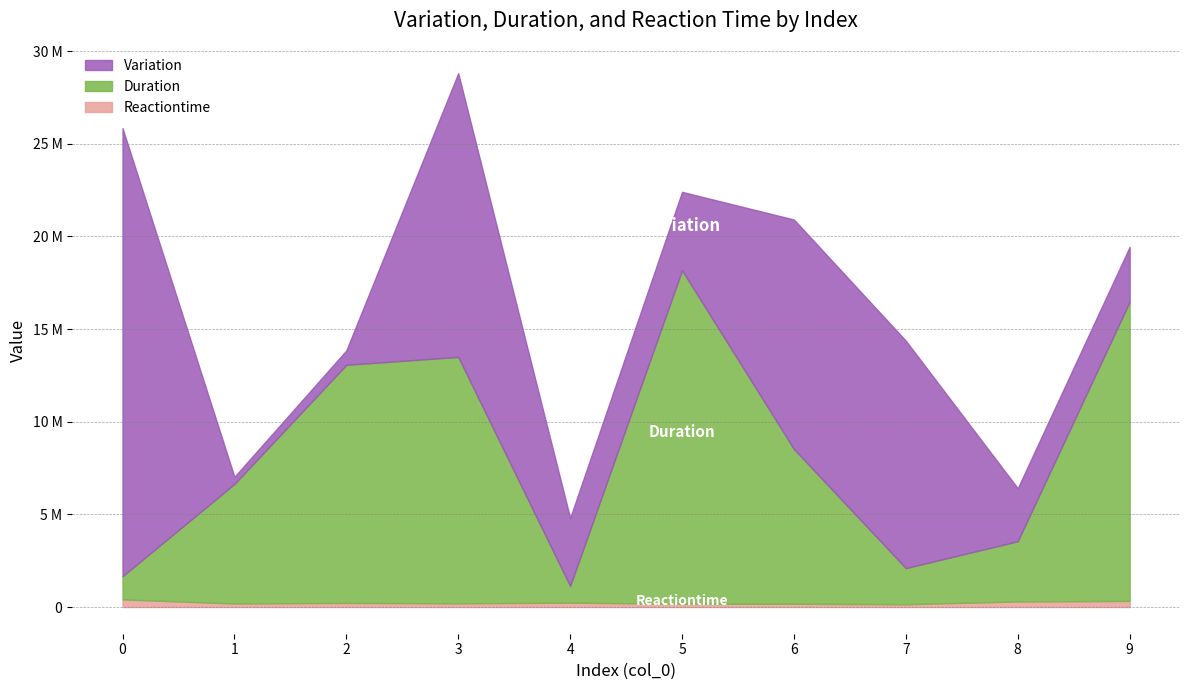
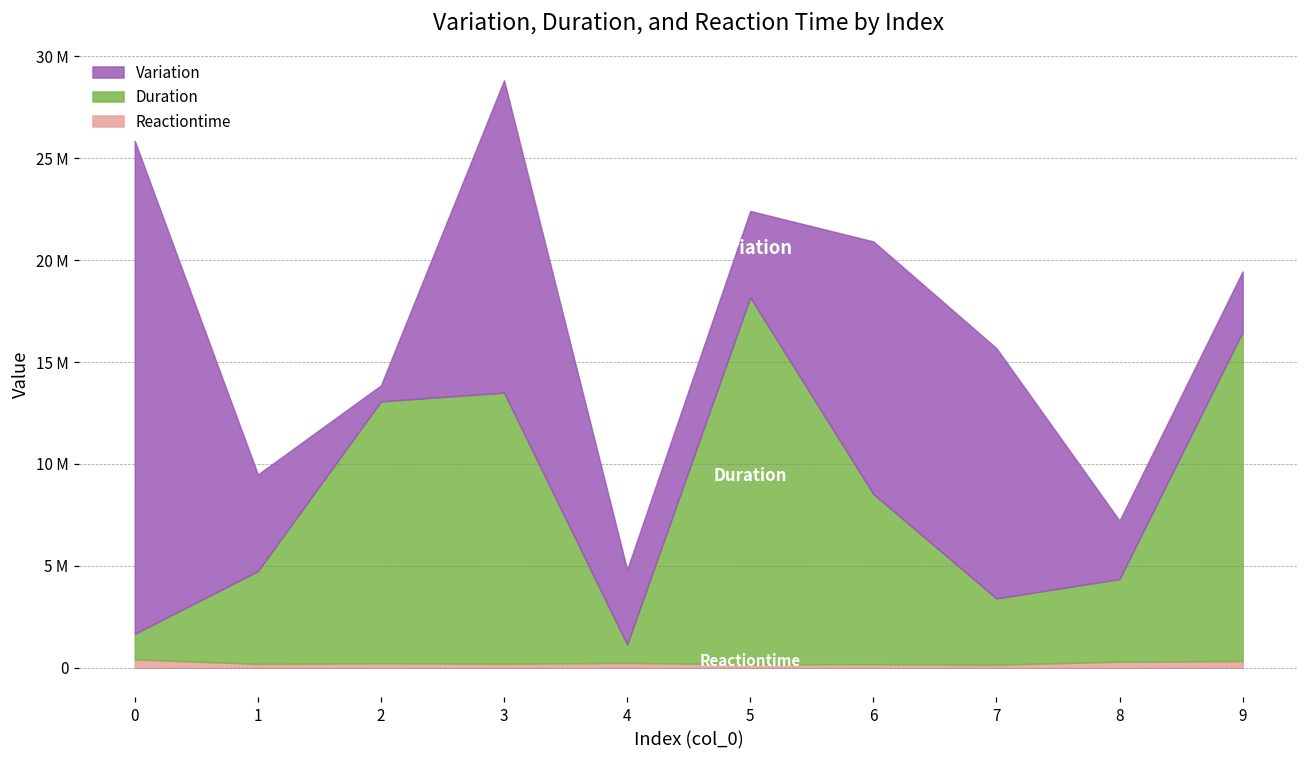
  {
    "Reactiontime": {
      "0": 400000,
      "1": 200000,
      "2": 200000,
      "3": 200000,
      "4": 200000,
      "5": 200000,
      "6": 200000,
      "7": 100000,
      "8": 300000,
      "9": 300000
    },
    "Duration": {
      "0": 1300000,
-     "1": 6500000,
+     "1": 4600000,
      "2": 12900000,
      "3": 13300000,
      "4": 900000,
      "5": 18000000,
      "6": 8400000,
-     "7": 2000000,
-     "8": 3300000,
+     "7": 3300000,
+     "8": 4100000,
      "9": 16200000
    },
    "Variation": {
      "0": 24200000,
-     "1": 400000,
+     "1": 4700000,
      "2": 800000,
      "3": 15300000,
      "4": 3700000,
      "5": 4200000,
      "6": 12400000,
      "7": 12300000,
      "8": 2900000,
      "9": 3000000
    }
  }
